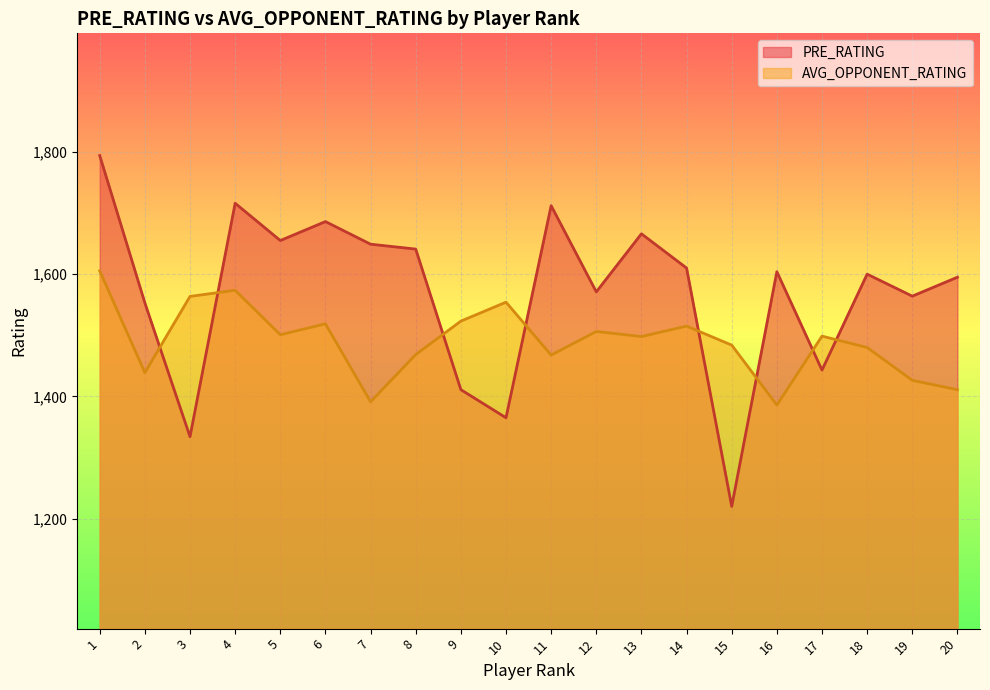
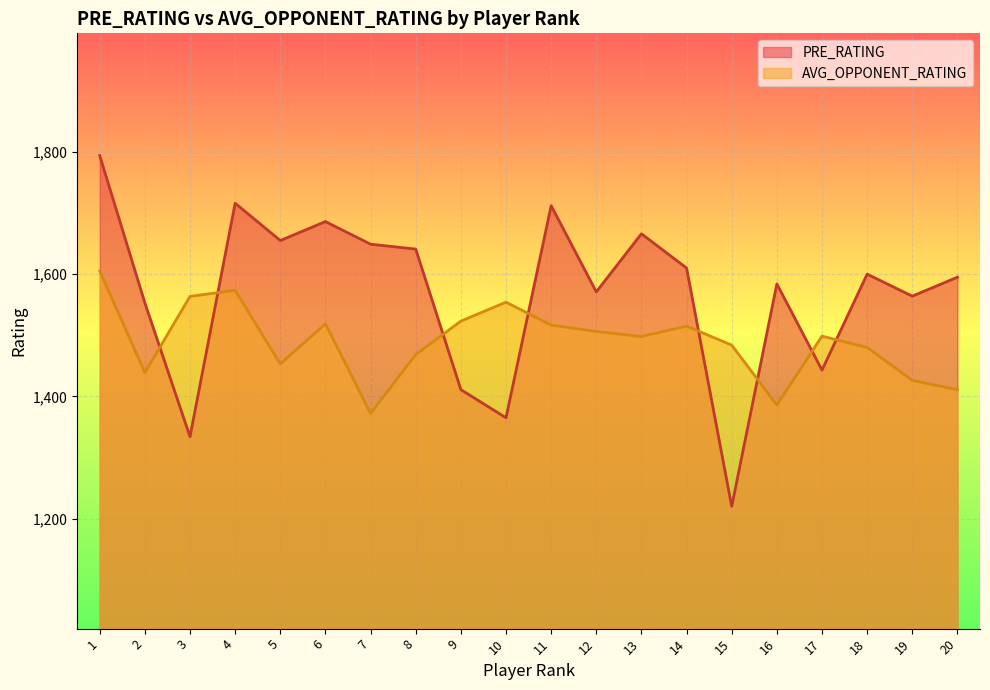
  {
    "PRE_RATING": {
      "1": "1,790",
      "2": "1,550",
      "3": "1,330",
      "4": "1,720",
      "5": "1,660",
      "6": "1,690",
      "7": "1,650",
      "8": "1,640",
      "9": "1,410",
      "10": "1,370",
      "11": "1,710",
      "12": "1,570",
      "13": "1,670",
      "14": "1,610",
      "15": "1,220",
-     "16": "1,600",
+     "16": "1,580",
      "17": "1,440",
      "18": "1,600",
      "19": "1,560",
      "20": "1,600"
    },
    "AVG_OPPONENT_RATING": {
      "1": "1,610",
      "2": "1,440",
      "3": "1,560",
      "4": "1,570",
-     "5": "1,500",
+     "5": "1,450",
      "6": "1,520",
-     "7": "1,390",
+     "7": "1,370",
      "8": "1,470",
      "9": "1,520",
      "10": "1,550",
-     "11": "1,470",
+     "11": "1,520",
      "12": "1,510",
      "13": "1,500",
      "14": "1,520",
      "15": "1,480",
      "16": "1,390",
      "17": "1,500",
      "18": "1,480",
      "19": "1,430",
      "20": "1,410"
    }
  }
